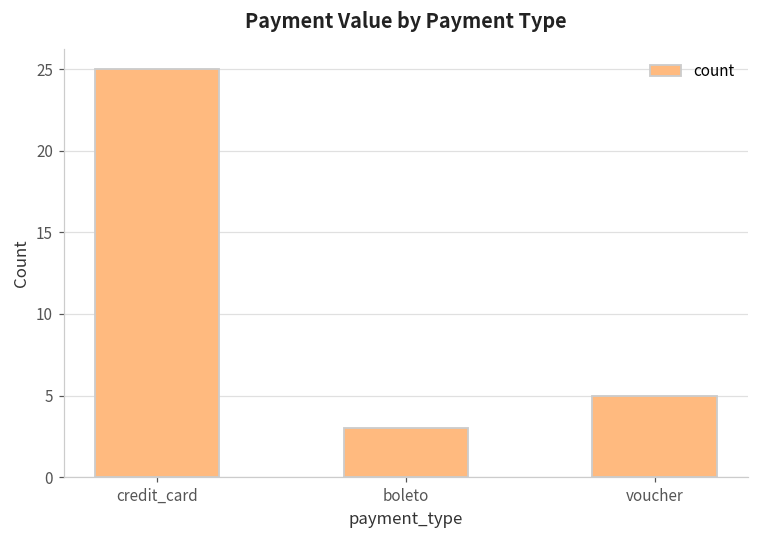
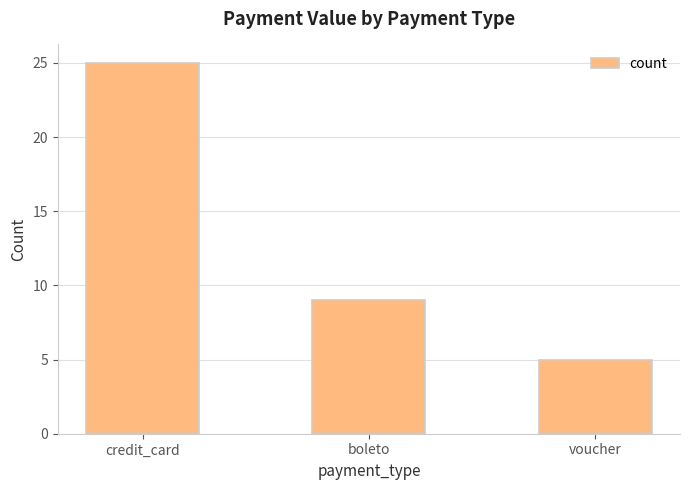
  {
    "credit_card": 25,
-   "boleto": 3,
+   "boleto": 9,
    "voucher": 5
  }
